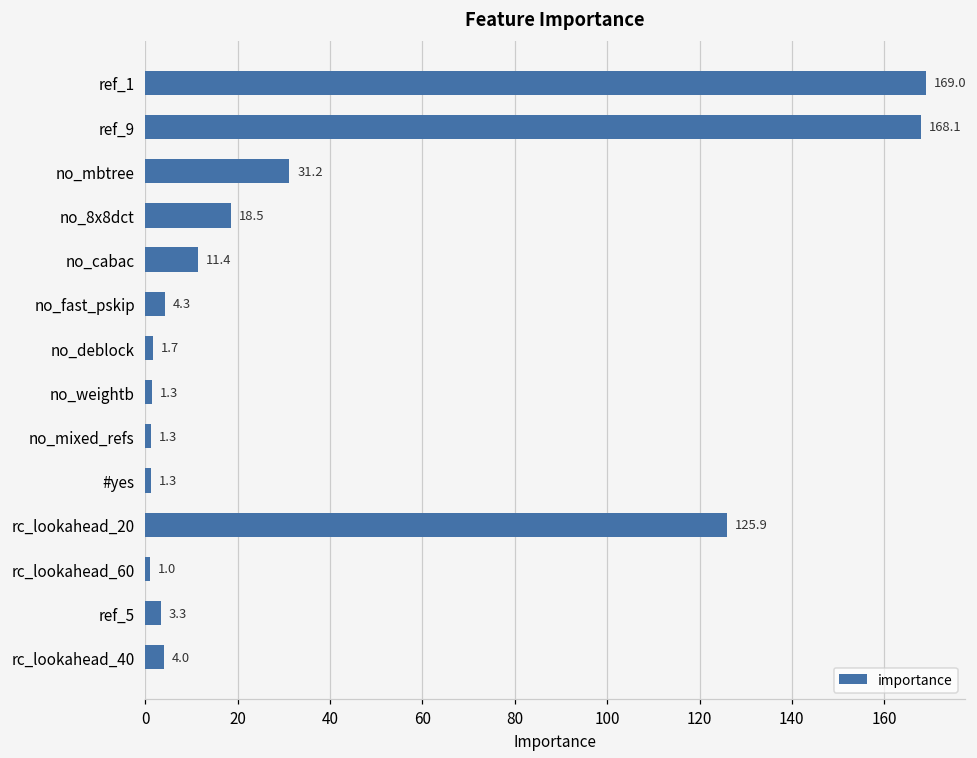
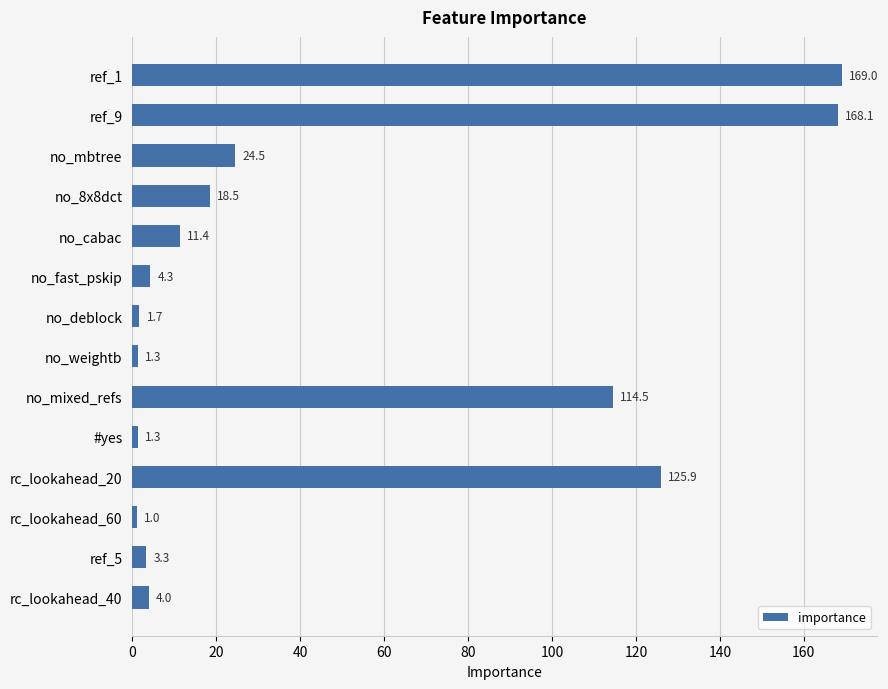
  {
    "ref_1": 169.0,
    "ref_9": 168.1,
-   "no_mbtree": 31.2,
+   "no_mbtree": 24.5,
    "no_8x8dct": 18.5,
    "no_cabac": 11.4,
    "no_fast_pskip": 4.3,
    "no_deblock": 1.7,
    "no_weightb": 1.3,
-   "no_mixed_refs": 1.3,
+   "no_mixed_refs": 114.5,
    "#yes": 1.3,
    "rc_lookahead_20": 125.9,
    "rc_lookahead_60": 1.0,
    "ref_5": 3.3,
    "rc_lookahead_40": 4.0
  }
